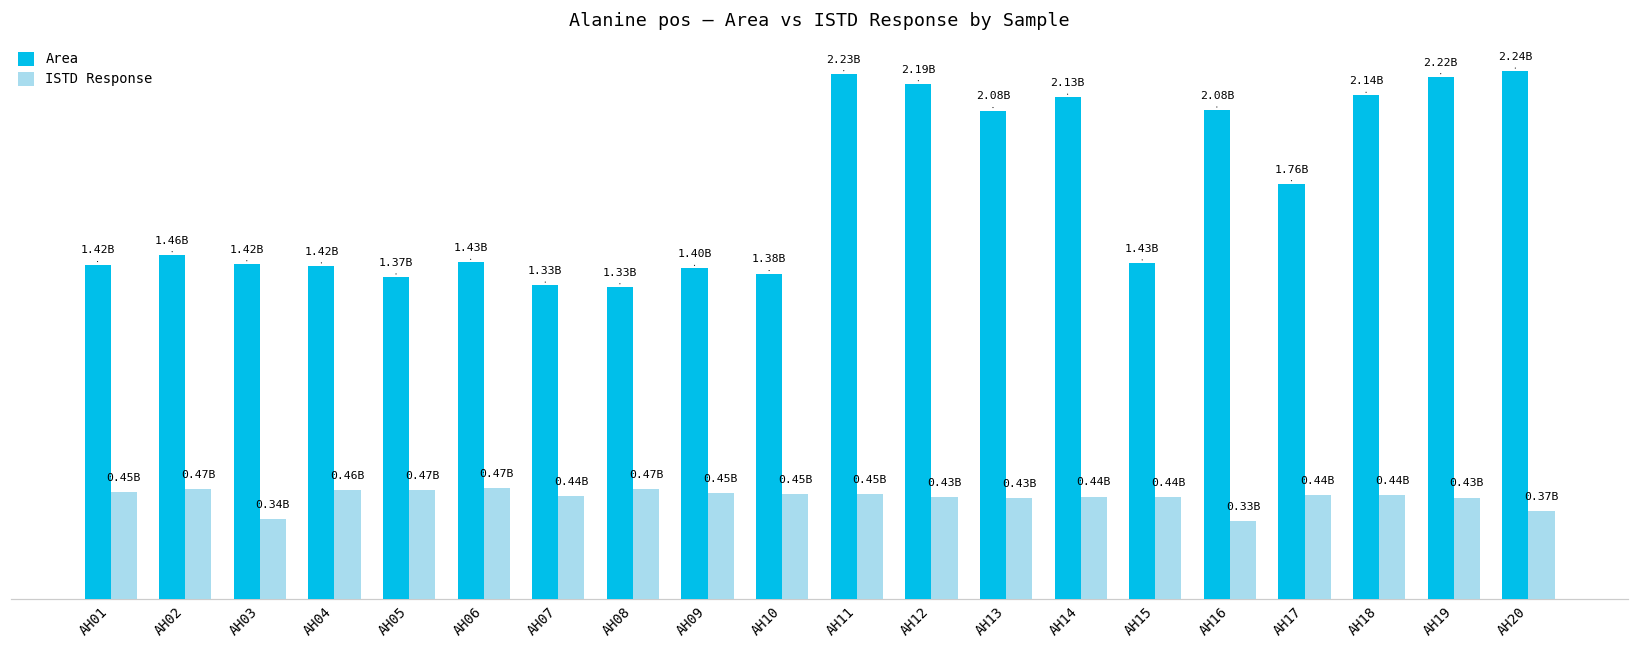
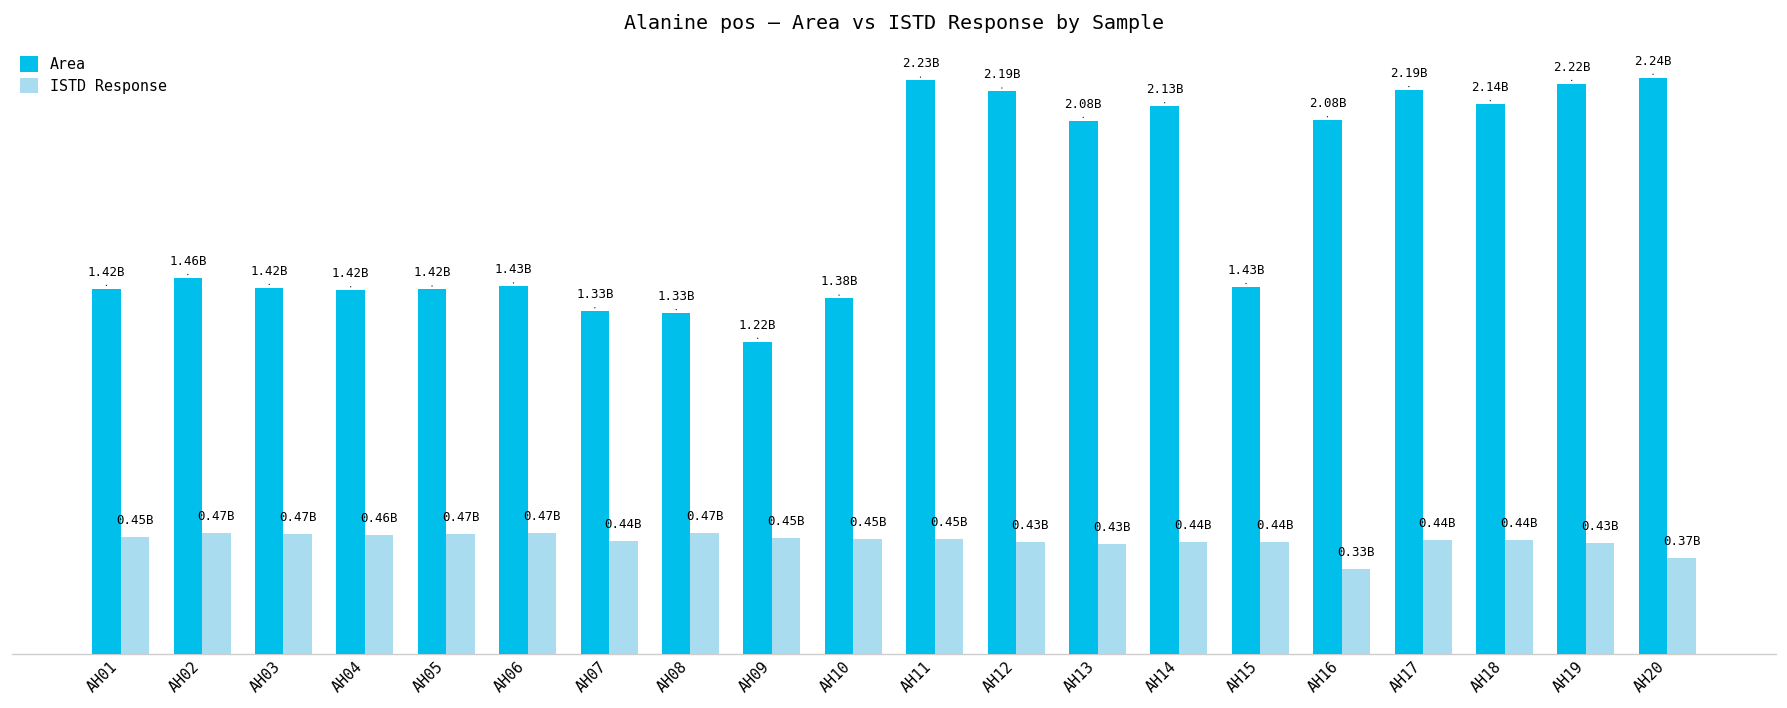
  {
    "Area": {
      "AH01": "1.42B",
      "AH02": "1.46B",
      "AH03": "1.42B",
      "AH04": "1.42B",
-     "AH05": "1.37B",
+     "AH05": "1.42B",
      "AH06": "1.43B",
      "AH07": "1.33B",
      "AH08": "1.33B",
-     "AH09": "1.40B",
+     "AH09": "1.22B",
      "AH10": "1.38B",
      "AH11": "2.23B",
      "AH12": "2.19B",
      "AH13": "2.08B",
      "AH14": "2.13B",
      "AH15": "1.43B",
      "AH16": "2.08B",
-     "AH17": "1.76B",
+     "AH17": "2.19B",
      "AH18": "2.14B",
      "AH19": "2.22B",
      "AH20": "2.24B"
    },
    "ISTD Response": {
      "AH01": "0.45B",
      "AH02": "0.47B",
-     "AH03": "0.34B",
+     "AH03": "0.47B",
      "AH04": "0.46B",
      "AH05": "0.47B",
      "AH06": "0.47B",
      "AH07": "0.44B",
      "AH08": "0.47B",
      "AH09": "0.45B",
      "AH10": "0.45B",
      "AH11": "0.45B",
      "AH12": "0.43B",
      "AH13": "0.43B",
      "AH14": "0.44B",
      "AH15": "0.44B",
      "AH16": "0.33B",
      "AH17": "0.44B",
      "AH18": "0.44B",
      "AH19": "0.43B",
      "AH20": "0.37B"
    }
  }
